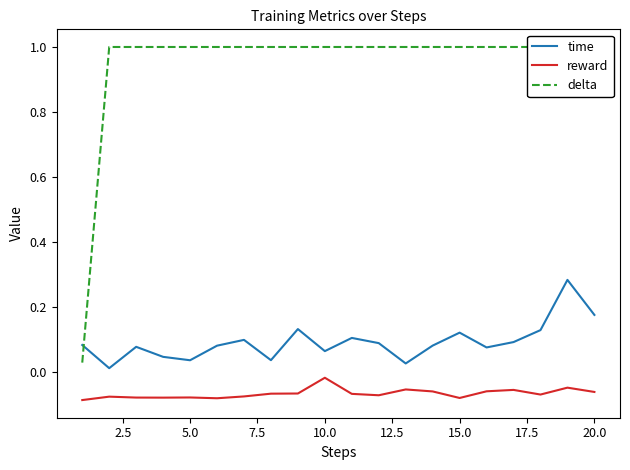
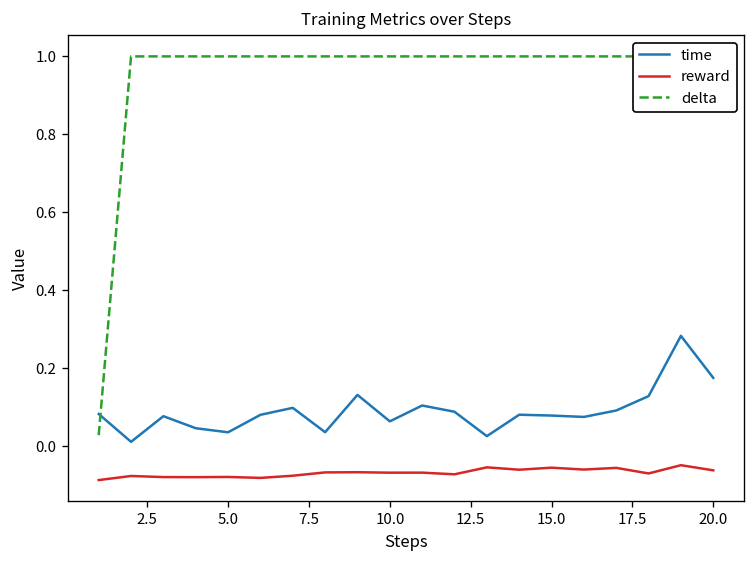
  {
    "time": {
      "5.0": 0.04,
      "10.0": 0.06,
-     "15.0": 0.12,
+     "15.0": 0.08,
      "20.0": 0.18
    },
    "reward": {
      "5.0": -0.08,
-     "10.0": -0.02,
-     "15.0": -0.08,
+     "10.0": -0.07,
+     "15.0": -0.05,
      "20.0": -0.06
    },
    "delta": {
      "5.0": 1.00,
      "10.0": 1.00,
      "15.0": 1.00
    }
  }
